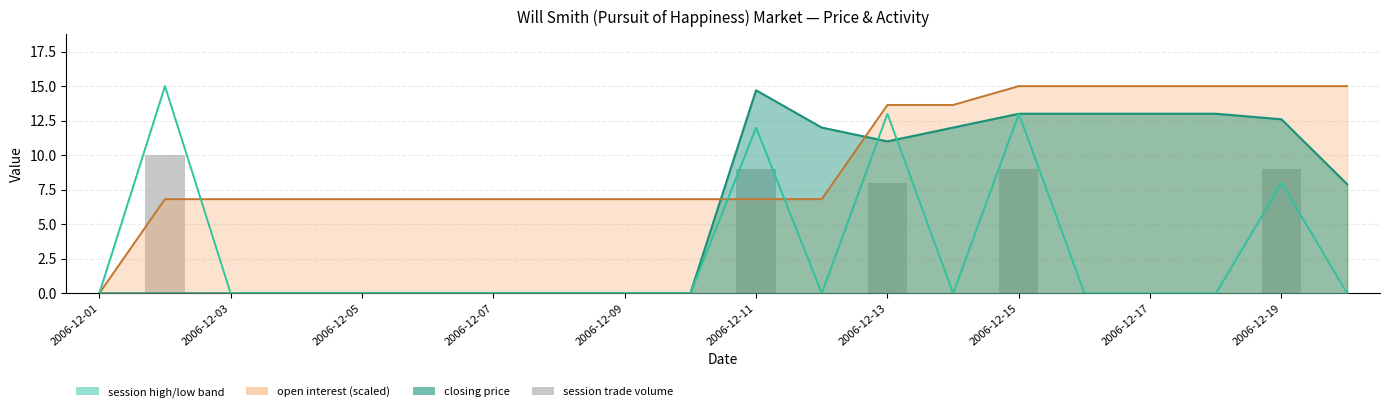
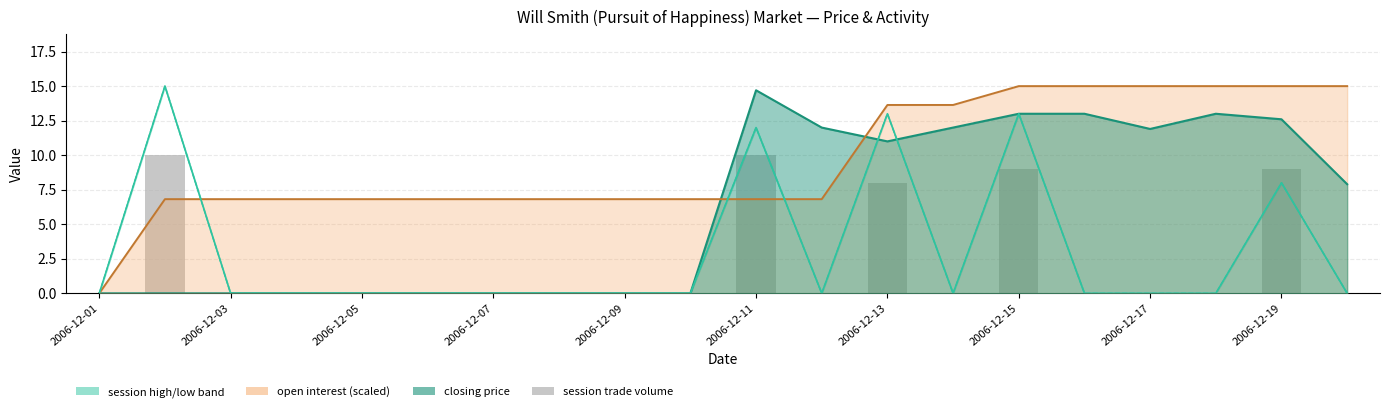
  {
    "session trade volume": {
      "2006-12-01": 0,
      "2006-12-03": 0,
      "2006-12-05": 0,
      "2006-12-07": 0,
      "2006-12-09": 0,
-     "2006-12-11": 9,
+     "2006-12-11": 10,
      "2006-12-13": 8,
      "2006-12-15": 9,
      "2006-12-17": 0,
      "2006-12-19": 9
    },
    "closing price": {
      "2006-12-11": 14.7,
      "2006-12-13": 11.0,
-     "2006-12-17": 13.0,
+     "2006-12-17": 11.9,
      "2006-12-19": 12.6
    }
  }
